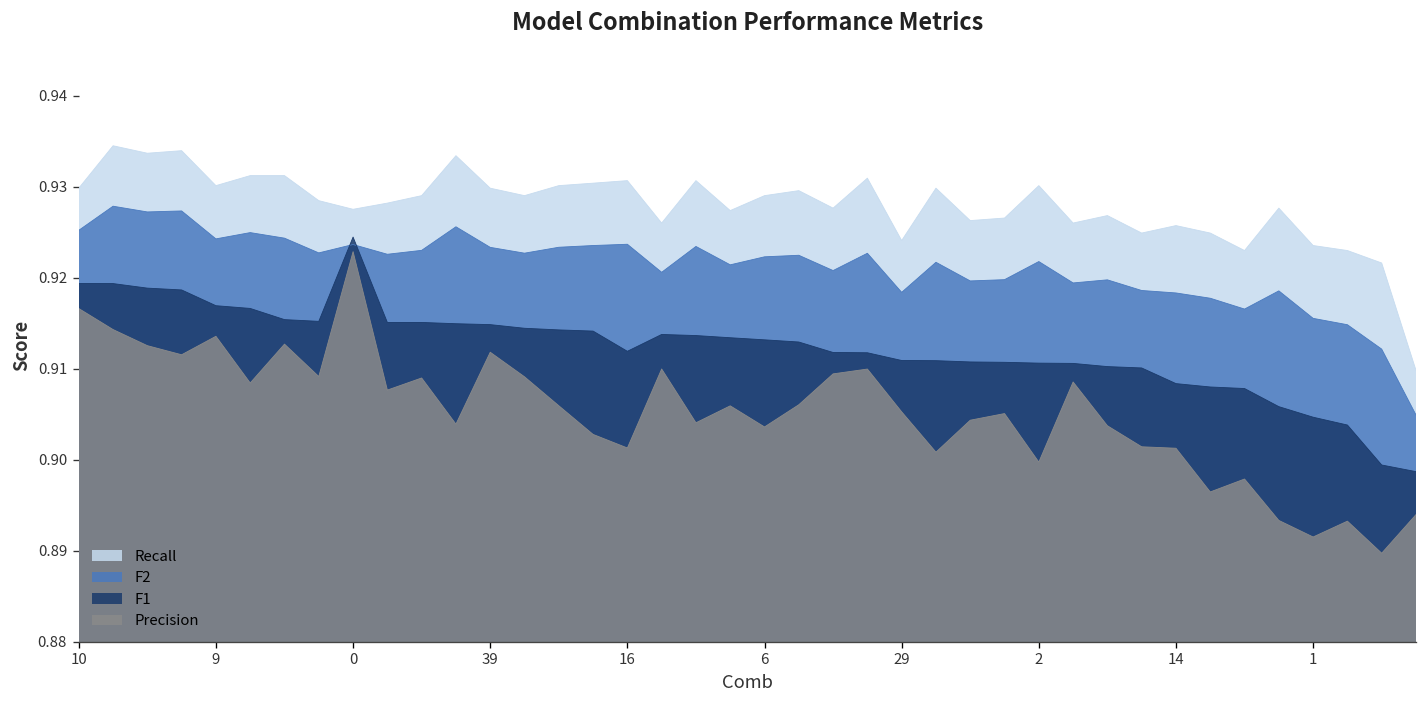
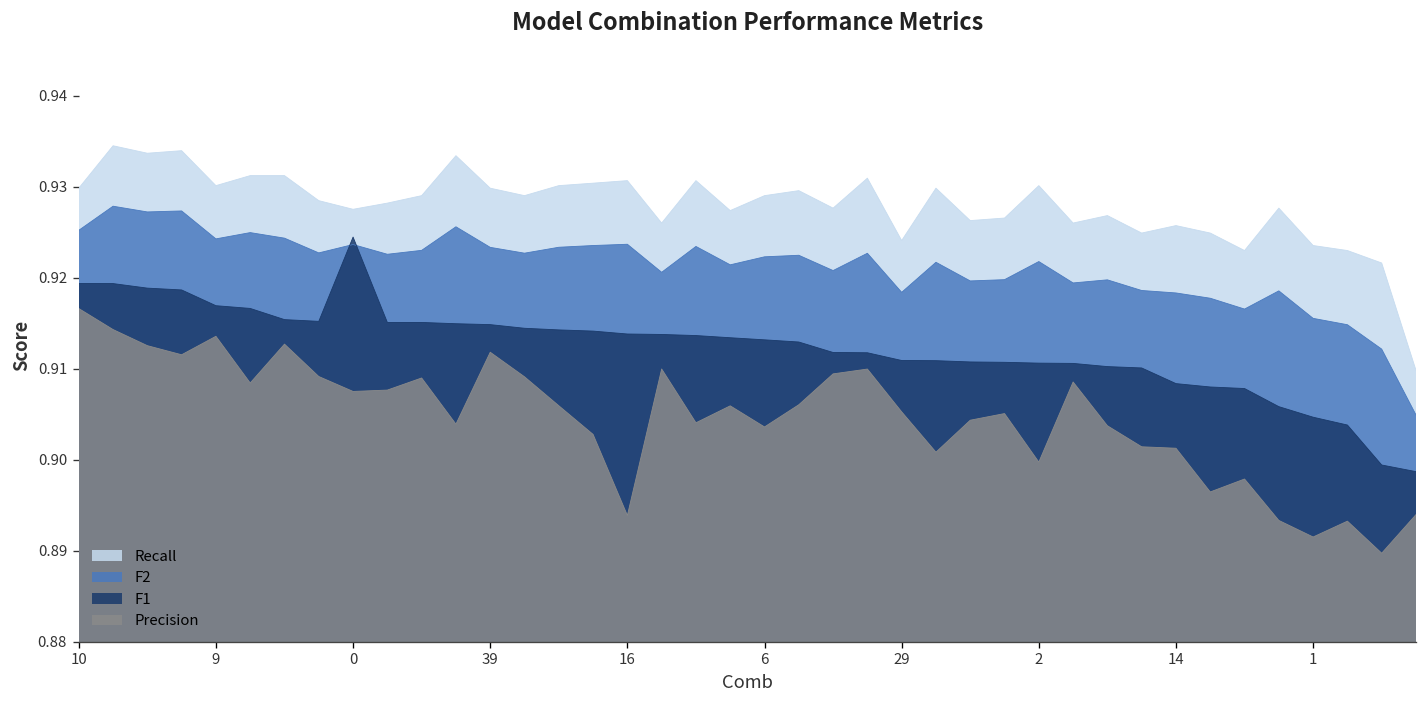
  {
    "Recall": {
      "0": 0.928,
      "16": 0.931
    },
    "F2": {
      "0": 0.924,
      "16": 0.924
    },
    "F1": {
      "0": 0.924,
-     "16": 0.912
+     "16": 0.914
    },
    "Precision": {
-     "0": 0.923,
-     "16": 0.901
+     "0": 0.907,
+     "16": 0.894
    }
  }
